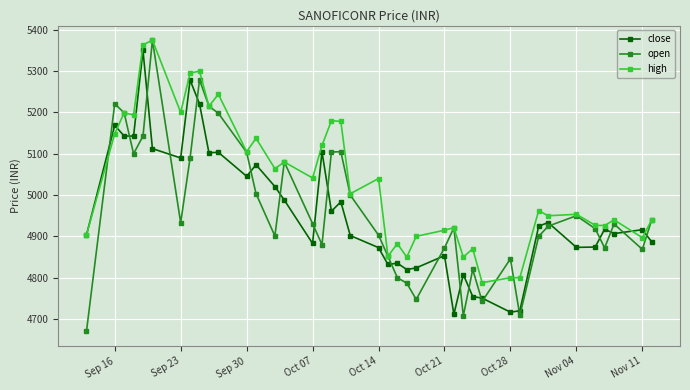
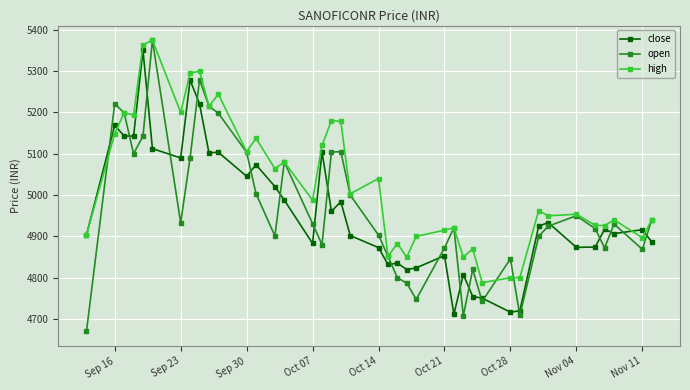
  {
    "close": {
      "Sep 16": 5170,
      "Sep 23": 5090,
      "Sep 30": 5050,
      "Oct 07": 4880,
      "Oct 14": 4870,
      "Oct 21": 4850,
      "Oct 28": 4720,
      "Nov 04": 4870,
      "Nov 11": 4920
    },
    "open": {
      "Sep 16": 5220,
      "Sep 23": 4930,
      "Oct 07": 4930,
      "Oct 14": 4900,
      "Oct 21": 4870,
      "Oct 28": 4850,
      "Nov 11": 4870
    },
    "high": {
      "Sep 16": 5150,
      "Sep 23": 5200,
-     "Oct 07": 5040,
+     "Oct 07": 4990,
      "Oct 14": 5040,
      "Oct 21": 4920,
      "Oct 28": 4800,
      "Nov 11": 4900
    }
  }
